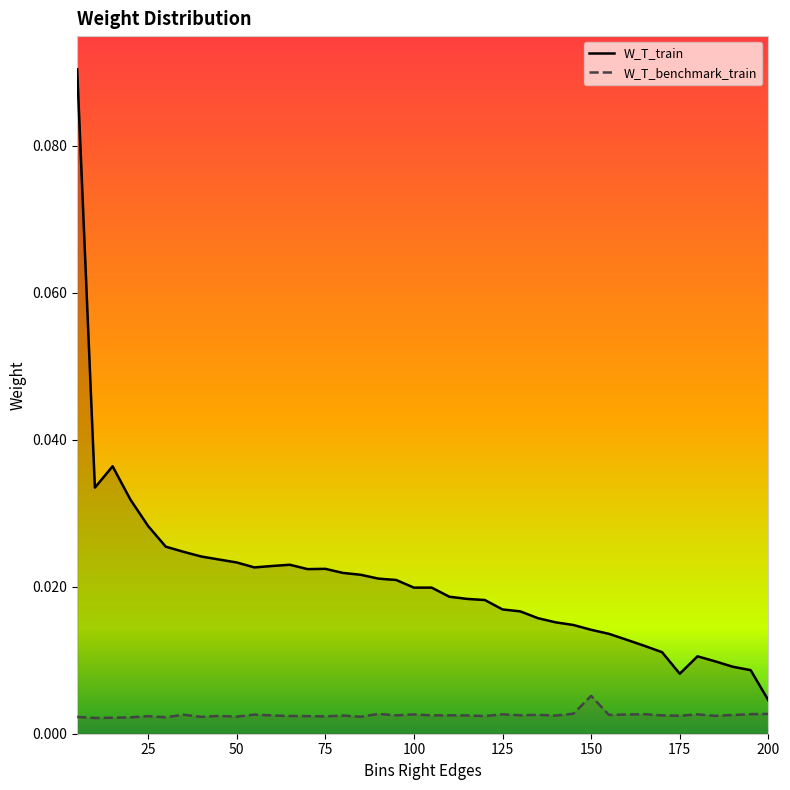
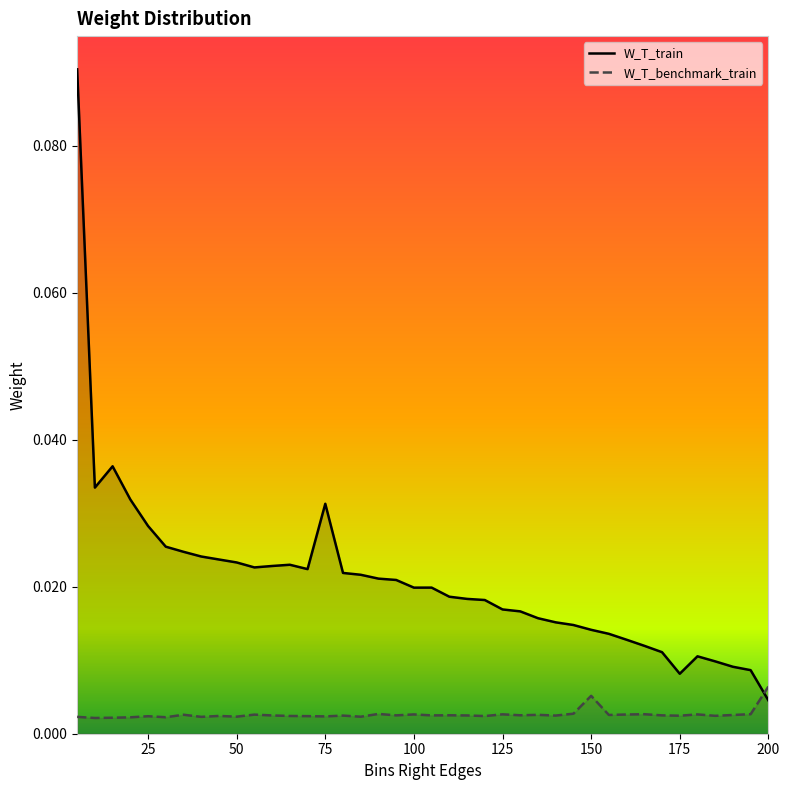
  {
    "W_T_train": {
      "25": 0.028,
      "50": 0.023,
-     "75": 0.022,
+     "75": 0.031,
      "100": 0.020,
      "125": 0.017,
      "150": 0.014,
      "175": 0.008,
      "200": 0.005
    },
    "W_T_benchmark_train": {
      "25": 0.002,
      "50": 0.002,
      "75": 0.002,
      "100": 0.003,
      "125": 0.003,
      "150": 0.005,
      "175": 0.002,
-     "200": 0.003
+     "200": 0.006
    }
  }
